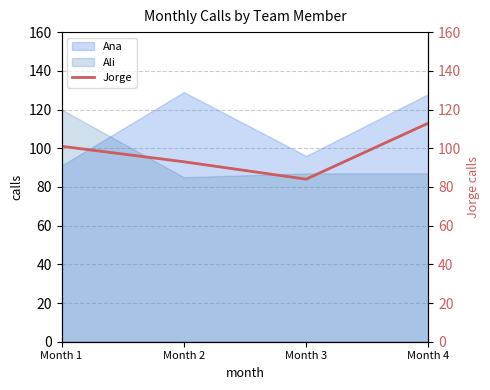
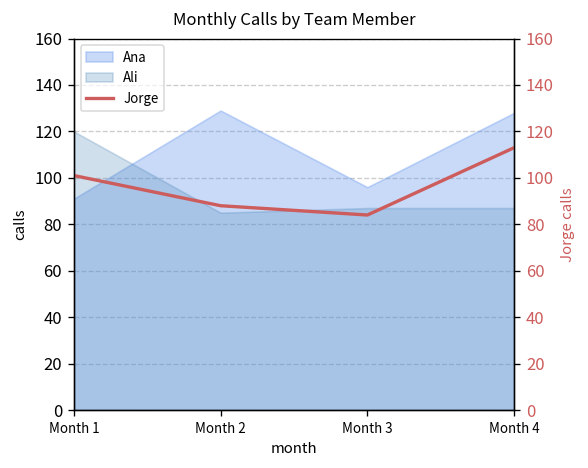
  {
    "Jorge": {
      "Month 1": 101,
-     "Month 2": 93,
+     "Month 2": 88,
      "Month 3": 84,
      "Month 4": 113
    }
  }
